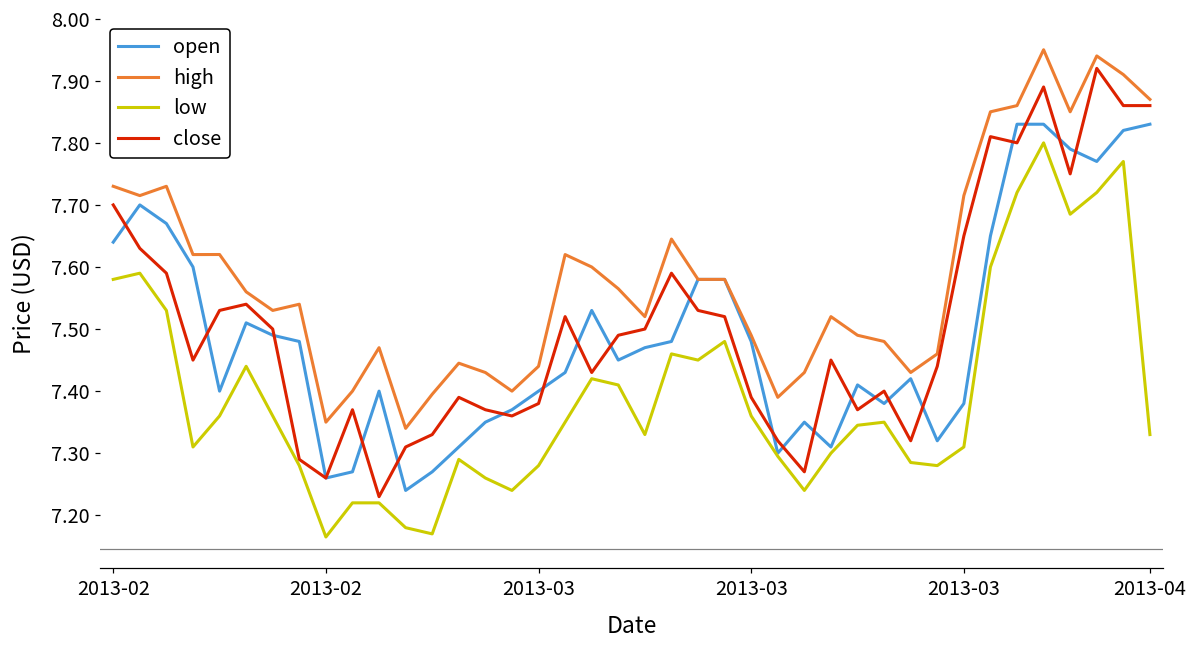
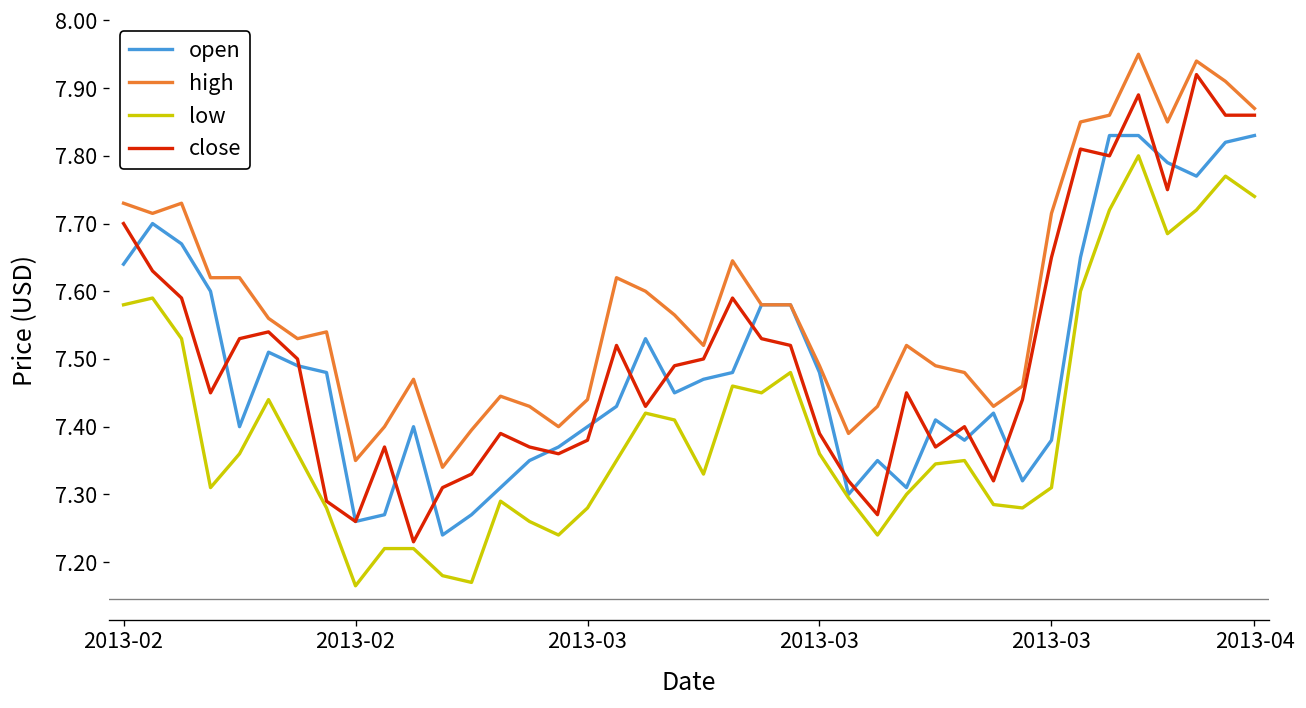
  {
    "open": {
      "2013-04": 7.83
    },
    "high": {
      "2013-04": 7.87
    },
    "low": {
-     "2013-04": 7.33
+     "2013-04": 7.74
    },
    "close": {
      "2013-04": 7.86
    }
  }
